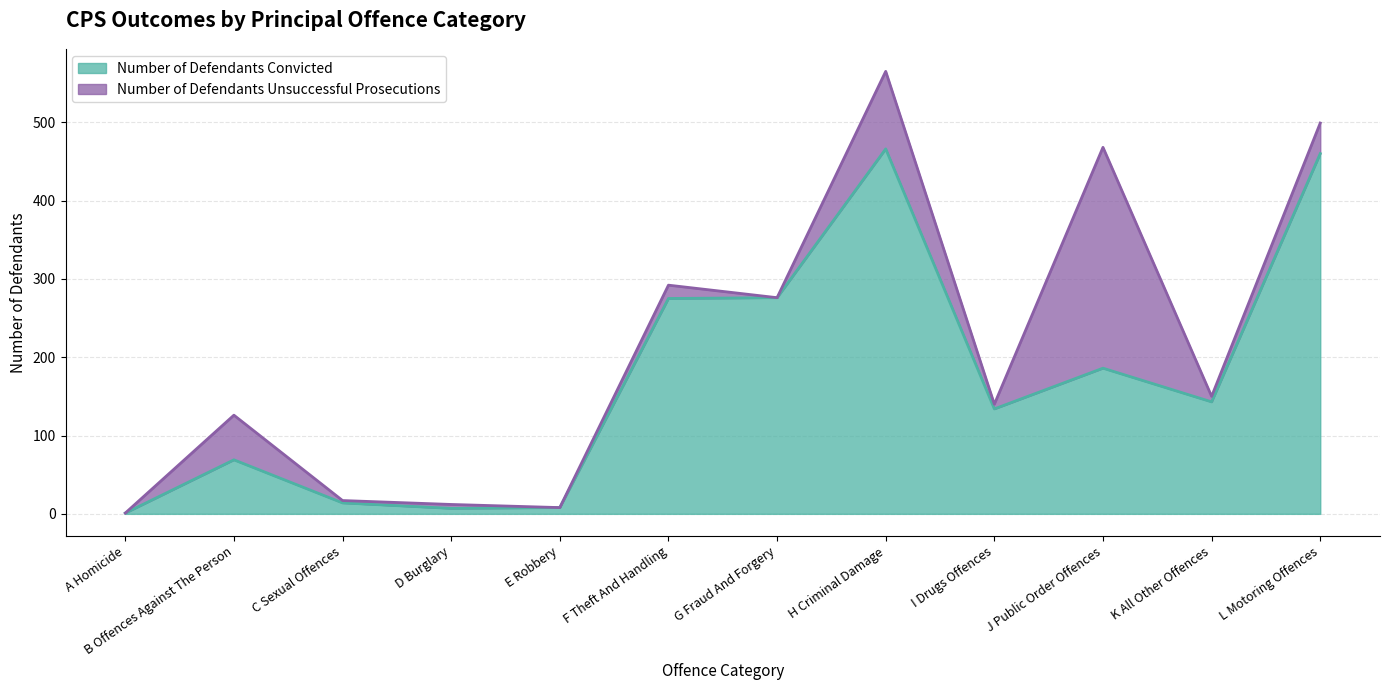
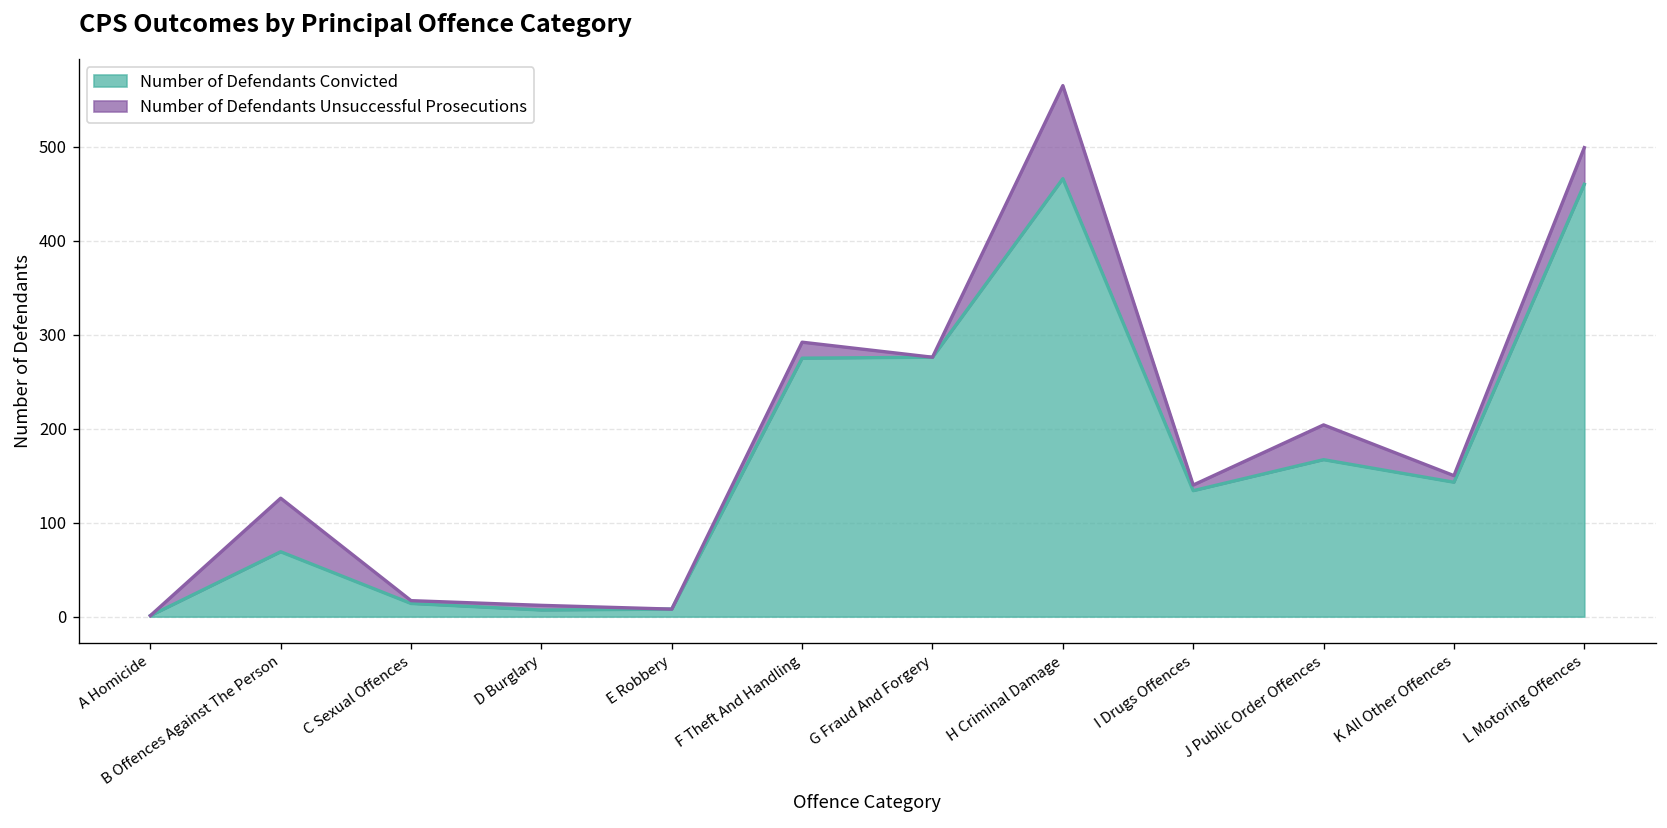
  {
    "Number of Defendants Convicted": {
      "B Offences Against The Person": 70,
      "D Burglary": 10,
      "F Theft And Handling": 280,
      "H Criminal Damage": 470,
      "I Drugs Offences": 130,
-     "J Public Order Offences": 190,
+     "J Public Order Offences": 170,
      "K All Other Offences": 140,
      "L Motoring Offences": 460
    },
    "Number of Defendants Unsuccessful Prosecutions": {
      "B Offences Against The Person": 60,
      "D Burglary": 10,
      "F Theft And Handling": 20,
      "H Criminal Damage": 100,
      "I Drugs Offences": 10,
-     "J Public Order Offences": 280,
+     "J Public Order Offences": 40,
      "K All Other Offences": 10,
      "L Motoring Offences": 40
    }
  }
